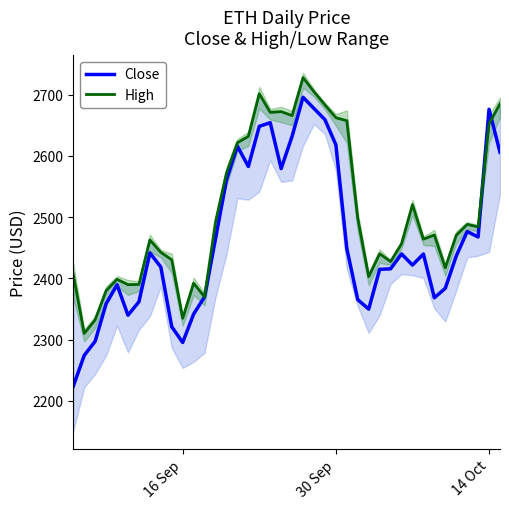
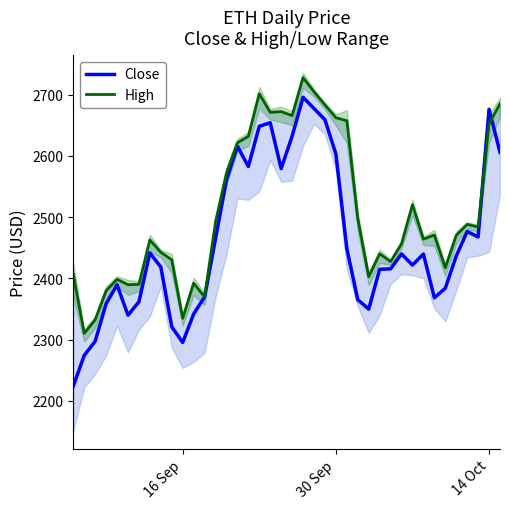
  {
    "Close": {
      "16 Sep": 2300,
-     "30 Sep": 2620,
+     "30 Sep": 2600,
      "14 Oct": 2680
    }
  }
